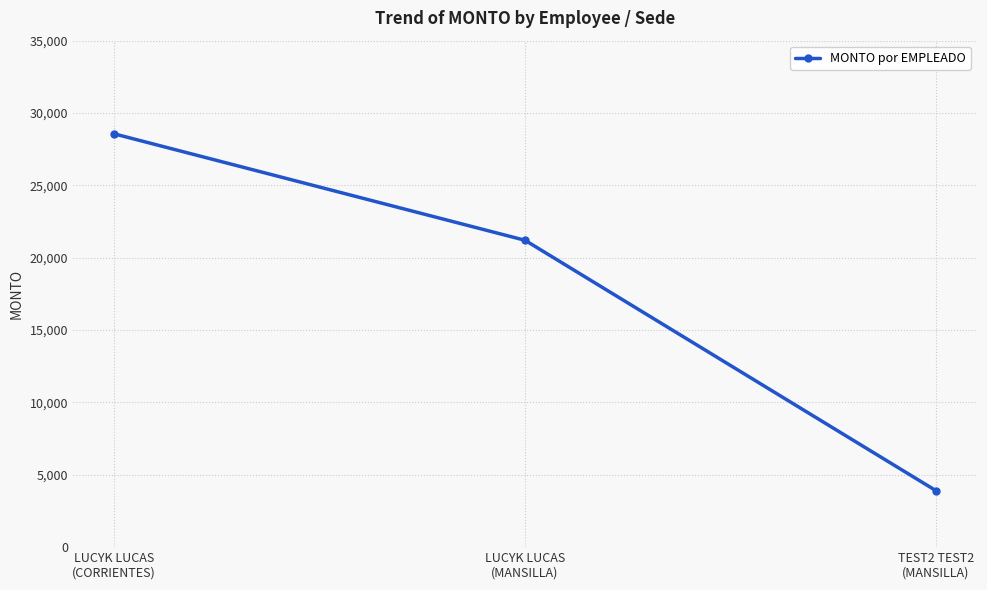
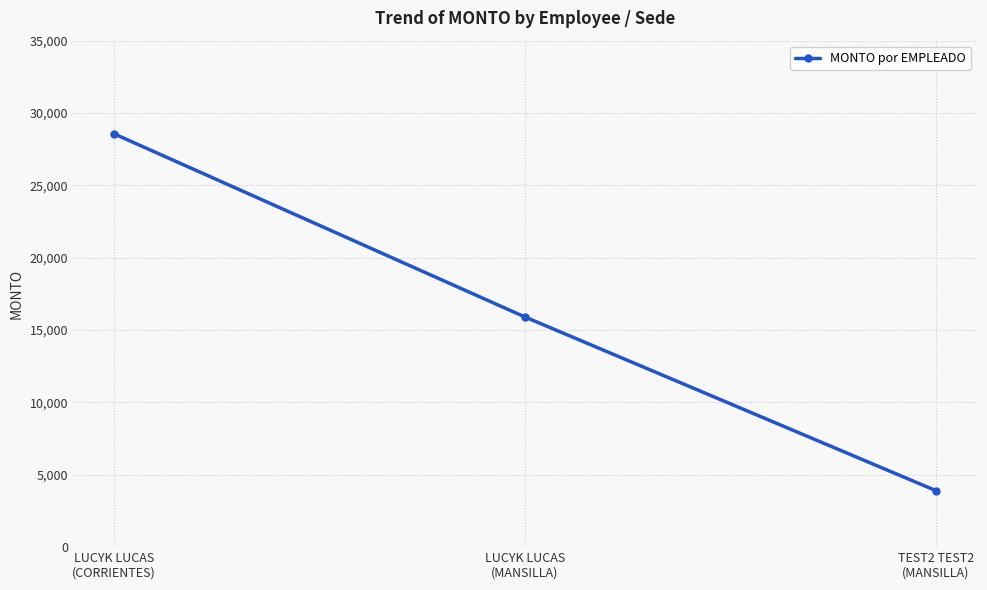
  {
    "LUCYK LUCAS (CORRIENTES)": "28,600",
-   "LUCYK LUCAS (MANSILLA)": "21,200",
+   "LUCYK LUCAS (MANSILLA)": "15,900",
    "TEST2 TEST2 (MANSILLA)": "3,900"
  }
